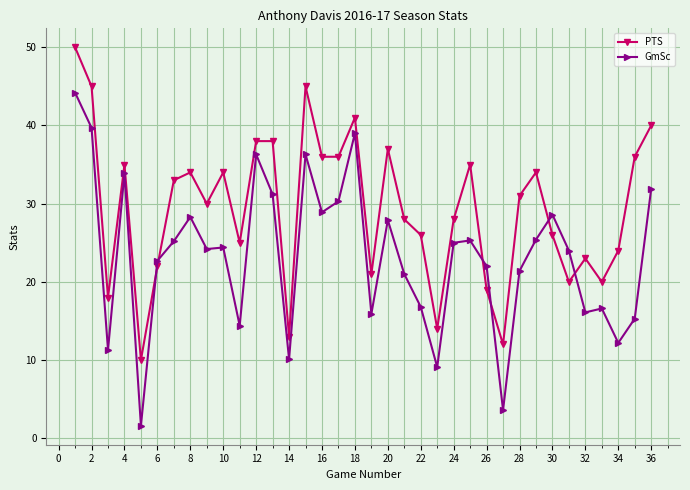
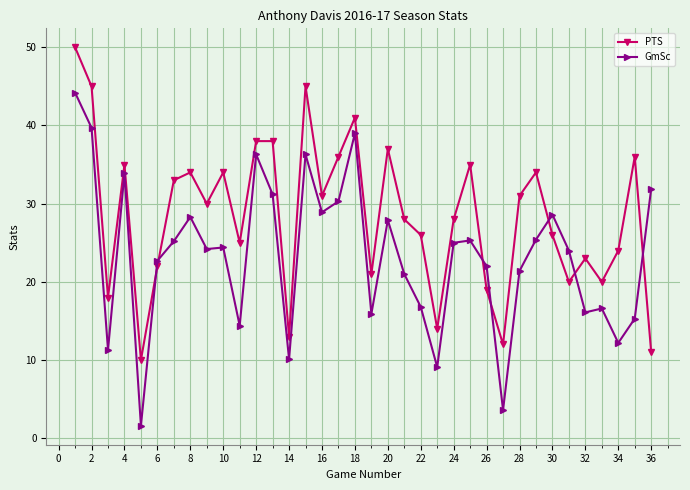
  {
    "PTS": {
      "2": 45,
      "4": 35,
      "6": 22,
      "8": 34,
      "10": 34,
      "12": 38,
      "14": 13,
-     "16": 36,
+     "16": 31,
      "18": 41,
      "20": 37,
      "22": 26,
      "24": 28,
      "26": 19,
      "28": 31,
      "30": 26,
      "32": 23,
      "34": 24,
-     "36": 40
+     "36": 11
    },
    "GmSc": {
      "2": 40,
      "4": 34,
      "6": 23,
      "8": 28,
      "10": 24,
      "12": 36,
      "14": 10,
      "16": 29,
      "18": 39,
      "20": 28,
      "22": 17,
      "24": 25,
      "26": 22,
      "28": 21,
      "30": 29,
      "32": 16,
      "34": 12,
      "36": 32
    }
  }
